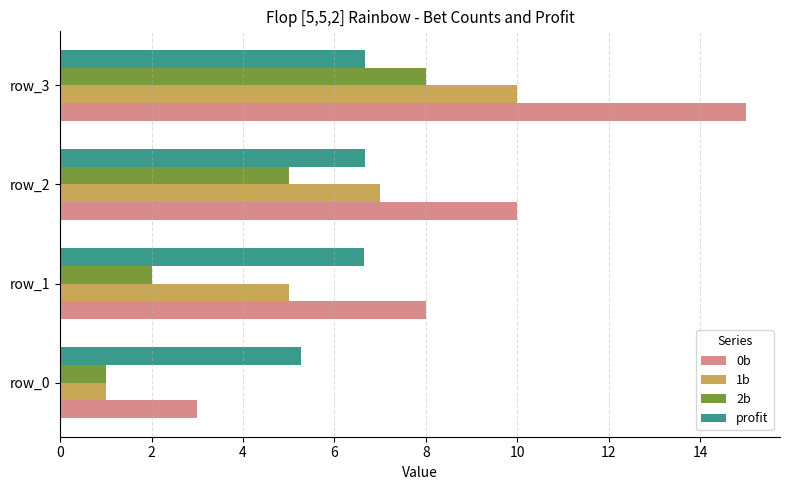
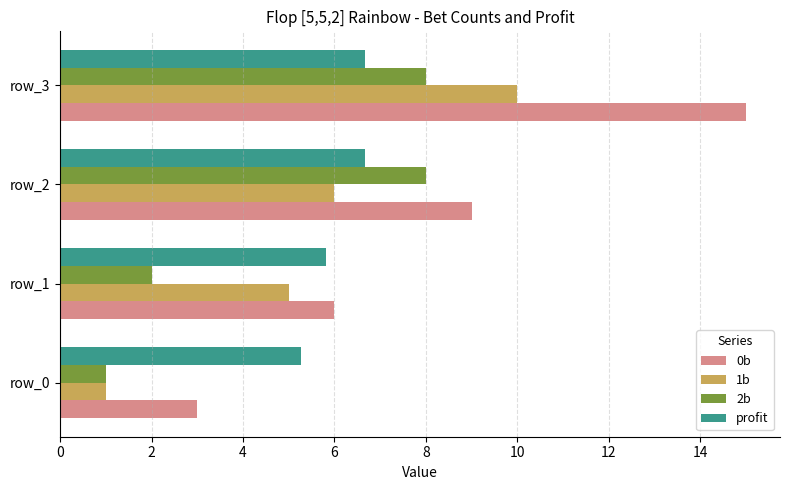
  {
    "0b": {
      "row_3": 15,
-     "row_2": 10,
-     "row_1": 8,
+     "row_2": 9,
+     "row_1": 6,
      "row_0": 3
    },
    "1b": {
      "row_3": 10,
-     "row_2": 7,
+     "row_2": 6,
      "row_1": 5,
      "row_0": 1
    },
    "2b": {
      "row_3": 8,
-     "row_2": 5,
+     "row_2": 8,
      "row_1": 2,
      "row_0": 1
    },
    "profit": {
      "row_3": 6.7,
      "row_2": 6.7,
-     "row_1": 6.7,
+     "row_1": 5.8,
      "row_0": 5.3
    }
  }
